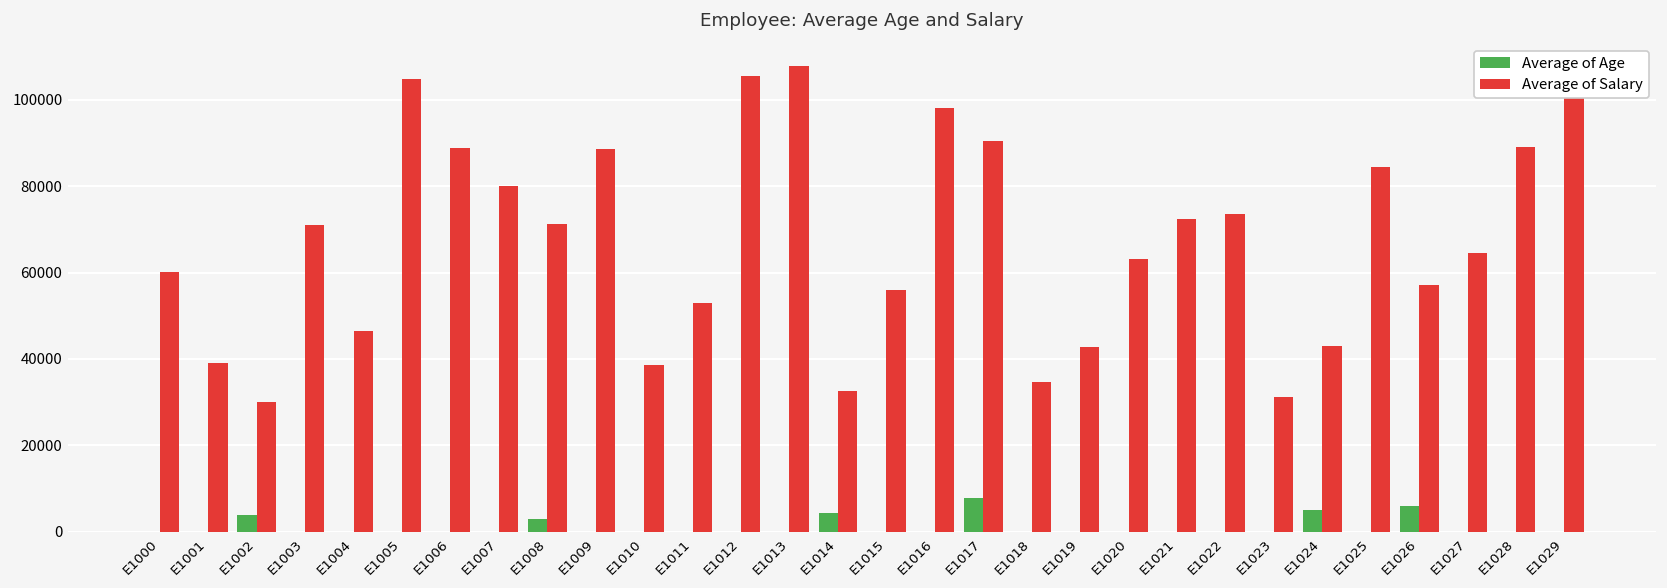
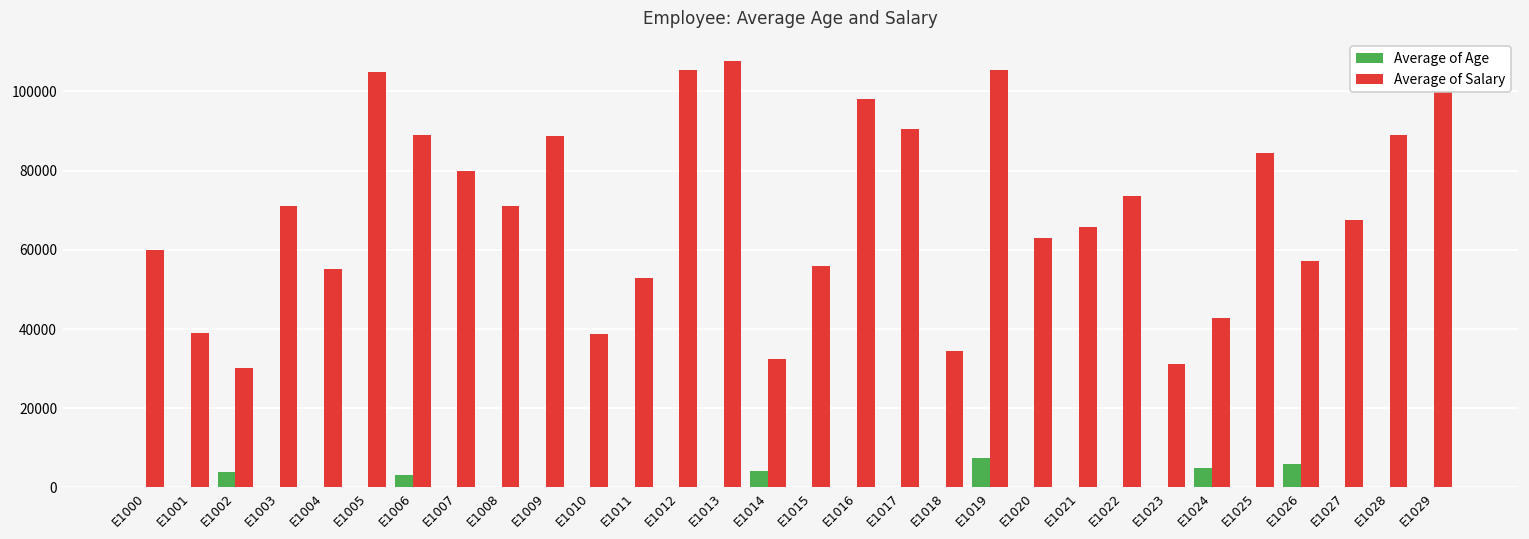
  {
    "Average of Age": {
      "E1002": 4000,
-     "E1006": 0,
-     "E1008": 3000,
+     "E1006": 3000,
+     "E1008": 0,
      "E1014": 4000,
-     "E1017": 8000,
-     "E1019": 0,
+     "E1017": 0,
+     "E1019": 7000,
      "E1024": 5000,
      "E1026": 6000
    },
    "Average of Salary": {
      "E1000": 60000,
      "E1001": 39000,
      "E1002": 30000,
      "E1003": 71000,
-     "E1004": 46000,
+     "E1004": 55000,
      "E1005": 105000,
      "E1006": 89000,
      "E1007": 80000,
      "E1008": 71000,
      "E1009": 89000,
      "E1010": 39000,
      "E1011": 53000,
      "E1012": 105000,
      "E1013": 108000,
      "E1014": 33000,
      "E1015": 56000,
      "E1016": 98000,
      "E1017": 91000,
      "E1018": 35000,
-     "E1019": 43000,
+     "E1019": 105000,
      "E1020": 63000,
-     "E1021": 72000,
+     "E1021": 66000,
      "E1022": 73000,
      "E1023": 31000,
      "E1024": 43000,
      "E1025": 84000,
      "E1026": 57000,
-     "E1027": 64000,
+     "E1027": 68000,
      "E1028": 89000
    }
  }
